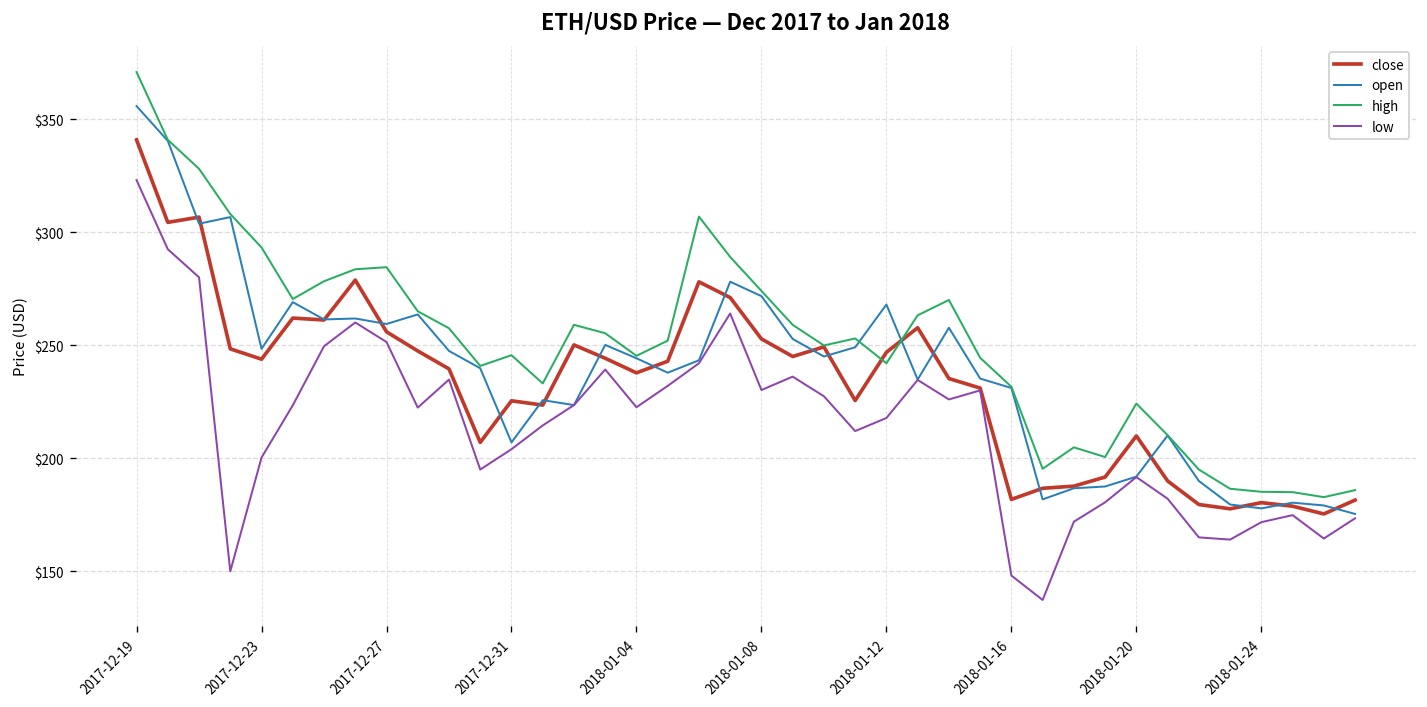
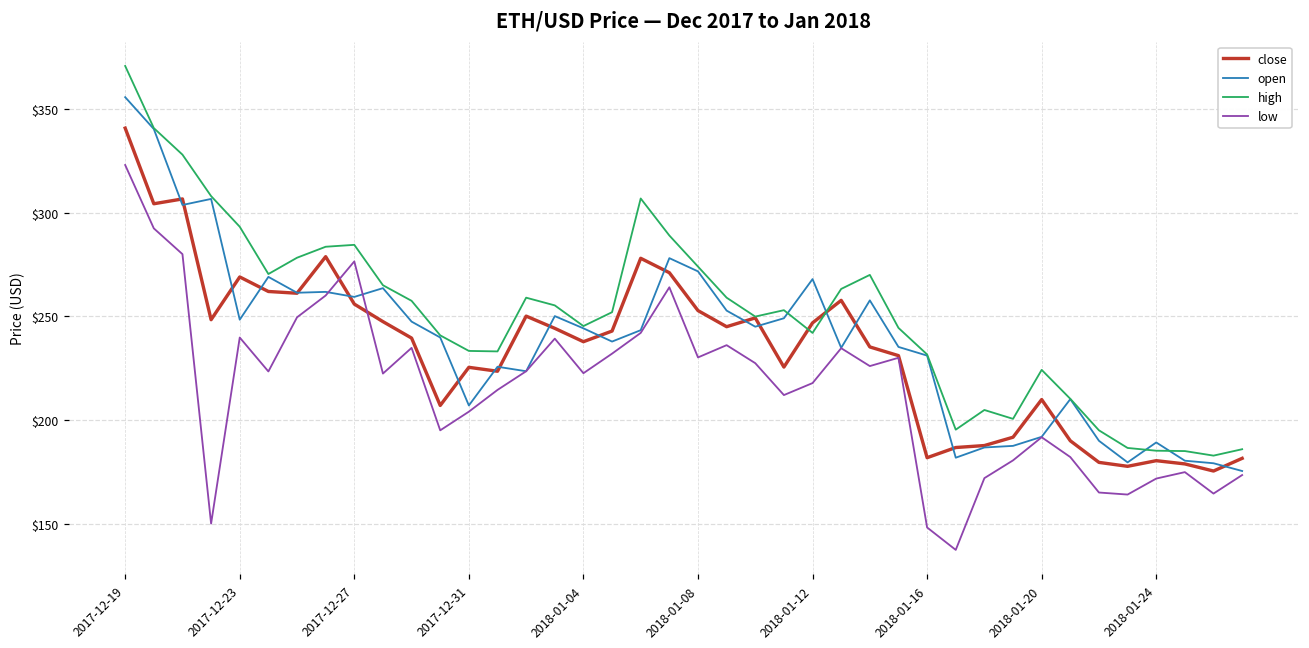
  {
    "close": {
      "2017-12-19": "$341",
-     "2017-12-23": "$244",
+     "2017-12-23": "$269",
      "2017-12-27": "$256",
      "2017-12-31": "$225",
      "2018-01-04": "$238",
      "2018-01-08": "$253",
      "2018-01-12": "$247",
      "2018-01-16": "$182",
      "2018-01-20": "$210",
      "2018-01-24": "$180"
    },
    "open": {
      "2017-12-19": "$356",
      "2017-12-23": "$248",
      "2017-12-27": "$259",
      "2017-12-31": "$207",
      "2018-01-08": "$272",
      "2018-01-12": "$268",
-     "2018-01-24": "$178"
+     "2018-01-24": "$189"
    },
    "high": {
      "2017-12-19": "$371",
      "2017-12-23": "$293",
      "2017-12-27": "$284",
-     "2017-12-31": "$246",
+     "2017-12-31": "$233",
      "2018-01-08": "$274",
      "2018-01-12": "$242",
      "2018-01-20": "$224",
      "2018-01-24": "$185"
    },
    "low": {
      "2017-12-19": "$323",
-     "2017-12-23": "$200",
-     "2017-12-27": "$251",
+     "2017-12-23": "$240",
+     "2017-12-27": "$277",
      "2017-12-31": "$204",
      "2018-01-04": "$223",
      "2018-01-08": "$230",
      "2018-01-12": "$218",
      "2018-01-16": "$148",
      "2018-01-24": "$172"
    }
  }
